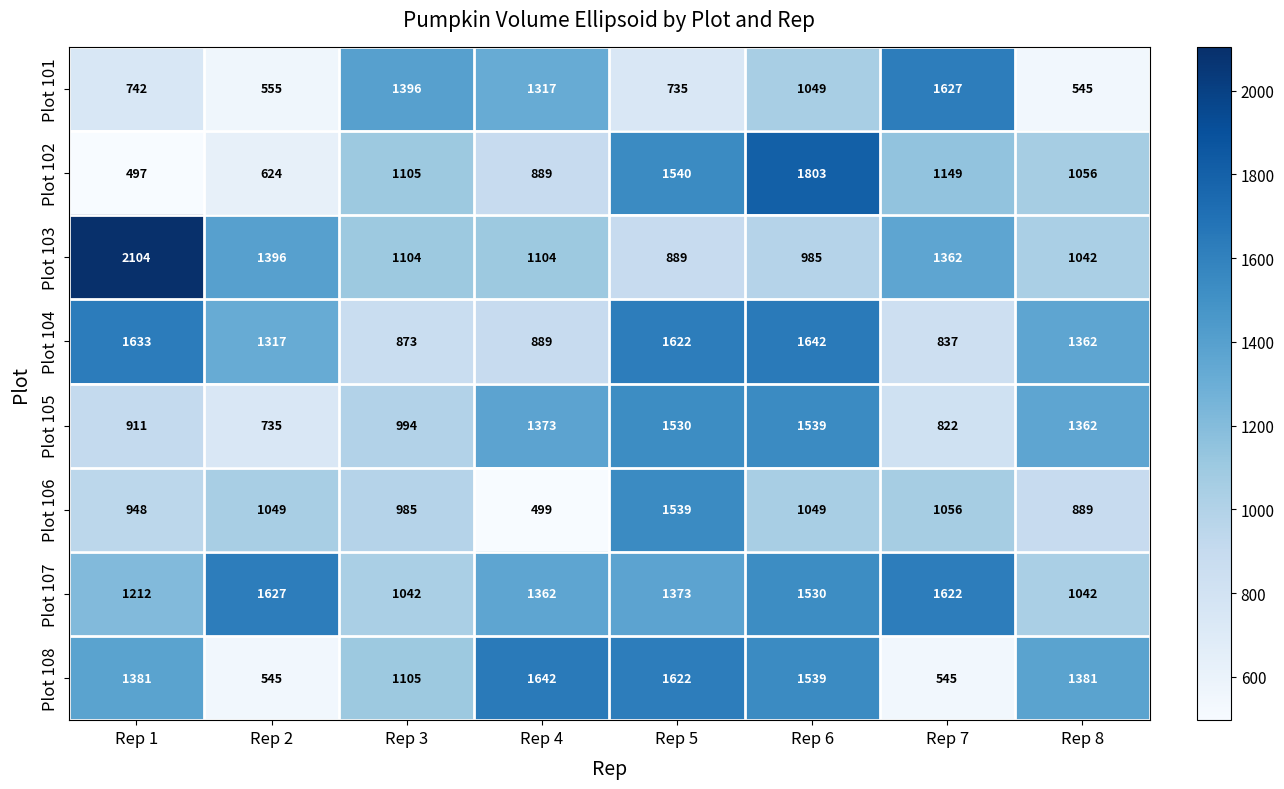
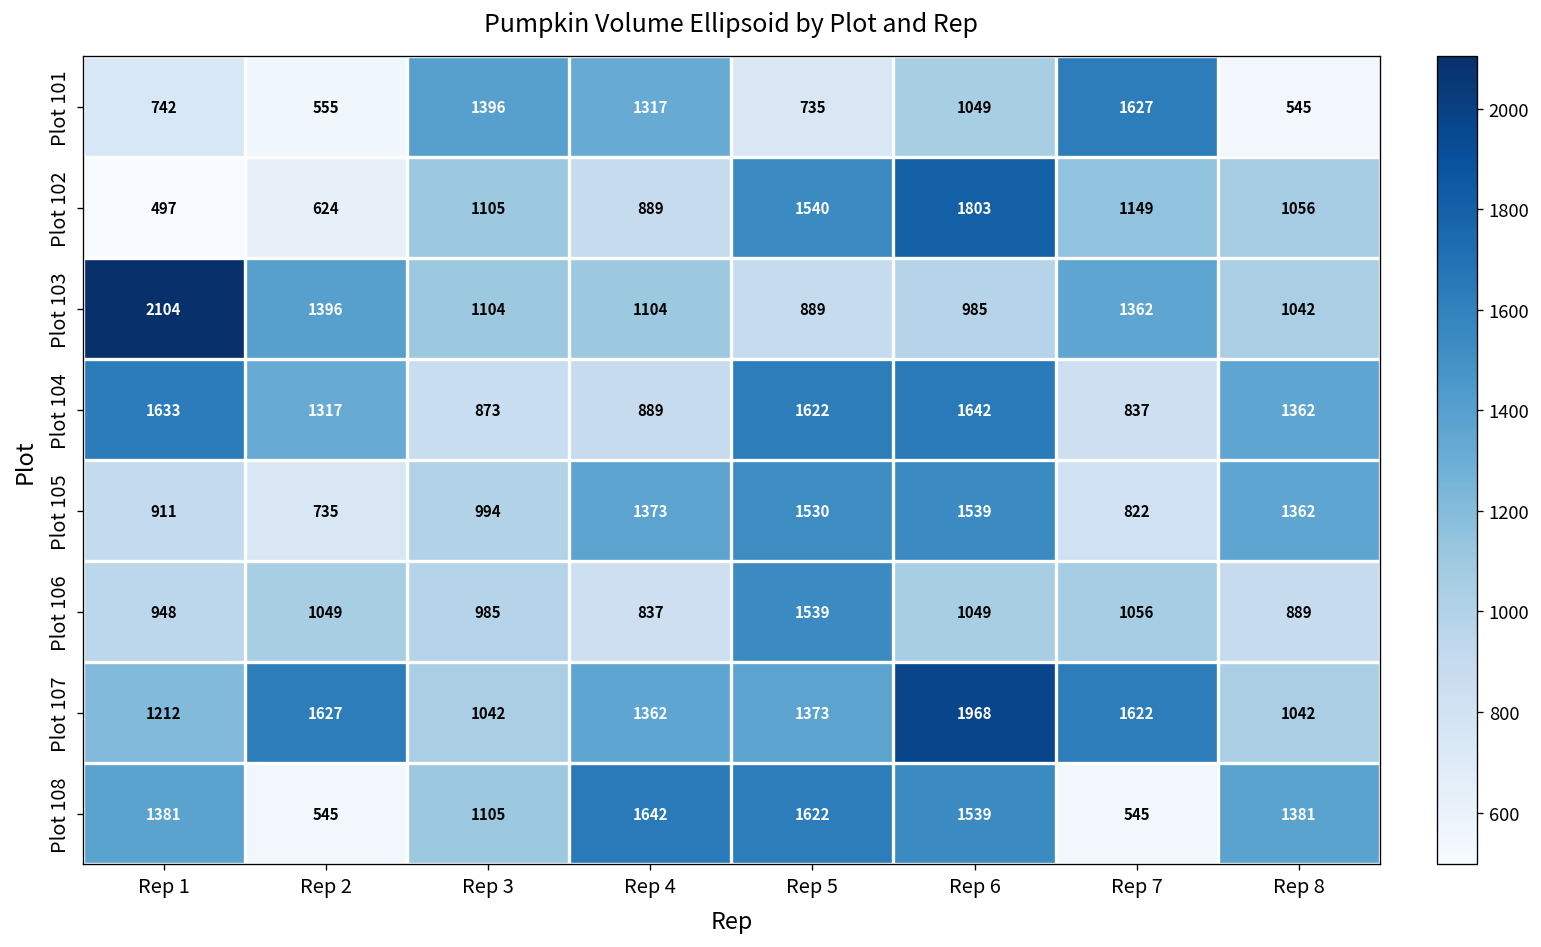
  {
    "Plot 101": {
      "Rep 1": 742,
      "Rep 2": 555,
      "Rep 3": 1396,
      "Rep 4": 1317,
      "Rep 5": 735,
      "Rep 6": 1049,
      "Rep 7": 1627,
      "Rep 8": 545
    },
    "Plot 102": {
      "Rep 1": 497,
      "Rep 2": 624,
      "Rep 3": 1105,
      "Rep 4": 889,
      "Rep 5": 1540,
      "Rep 6": 1803,
      "Rep 7": 1149,
      "Rep 8": 1056
    },
    "Plot 103": {
      "Rep 1": 2104,
      "Rep 2": 1396,
      "Rep 3": 1104,
      "Rep 4": 1104,
      "Rep 5": 889,
      "Rep 6": 985,
      "Rep 7": 1362,
      "Rep 8": 1042
    },
    "Plot 104": {
      "Rep 1": 1633,
      "Rep 2": 1317,
      "Rep 3": 873,
      "Rep 4": 889,
      "Rep 5": 1622,
      "Rep 6": 1642,
      "Rep 7": 837,
      "Rep 8": 1362
    },
    "Plot 105": {
      "Rep 1": 911,
      "Rep 2": 735,
      "Rep 3": 994,
      "Rep 4": 1373,
      "Rep 5": 1530,
      "Rep 6": 1539,
      "Rep 7": 822,
      "Rep 8": 1362
    },
    "Plot 106": {
      "Rep 1": 948,
      "Rep 2": 1049,
      "Rep 3": 985,
-     "Rep 4": 499,
+     "Rep 4": 837,
      "Rep 5": 1539,
      "Rep 6": 1049,
      "Rep 7": 1056,
      "Rep 8": 889
    },
    "Plot 107": {
      "Rep 1": 1212,
      "Rep 2": 1627,
      "Rep 3": 1042,
      "Rep 4": 1362,
      "Rep 5": 1373,
-     "Rep 6": 1530,
+     "Rep 6": 1968,
      "Rep 7": 1622,
      "Rep 8": 1042
    },
    "Plot 108": {
      "Rep 1": 1381,
      "Rep 2": 545,
      "Rep 3": 1105,
      "Rep 4": 1642,
      "Rep 5": 1622,
      "Rep 6": 1539,
      "Rep 7": 545,
      "Rep 8": 1381
    }
  }
